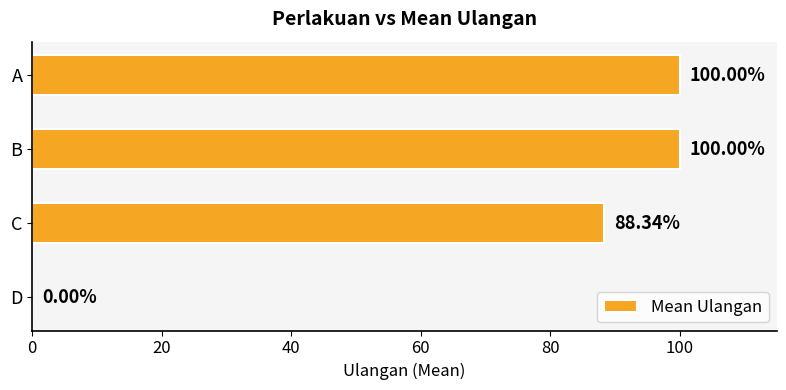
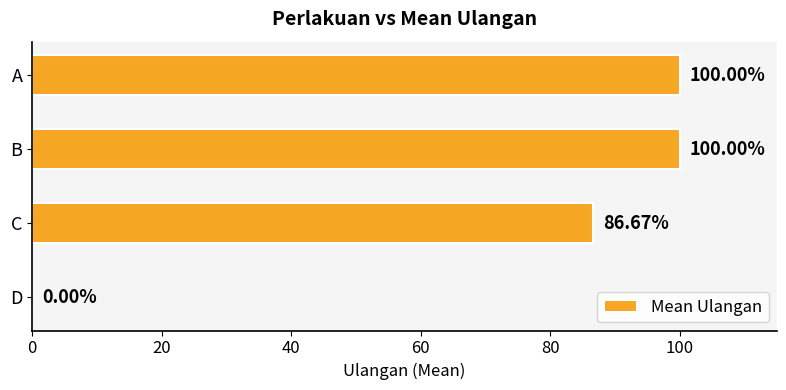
  {
    "A": "100.00%",
    "B": "100.00%",
-   "C": "88.34%",
+   "C": "86.67%",
    "D": "0.00%"
  }
